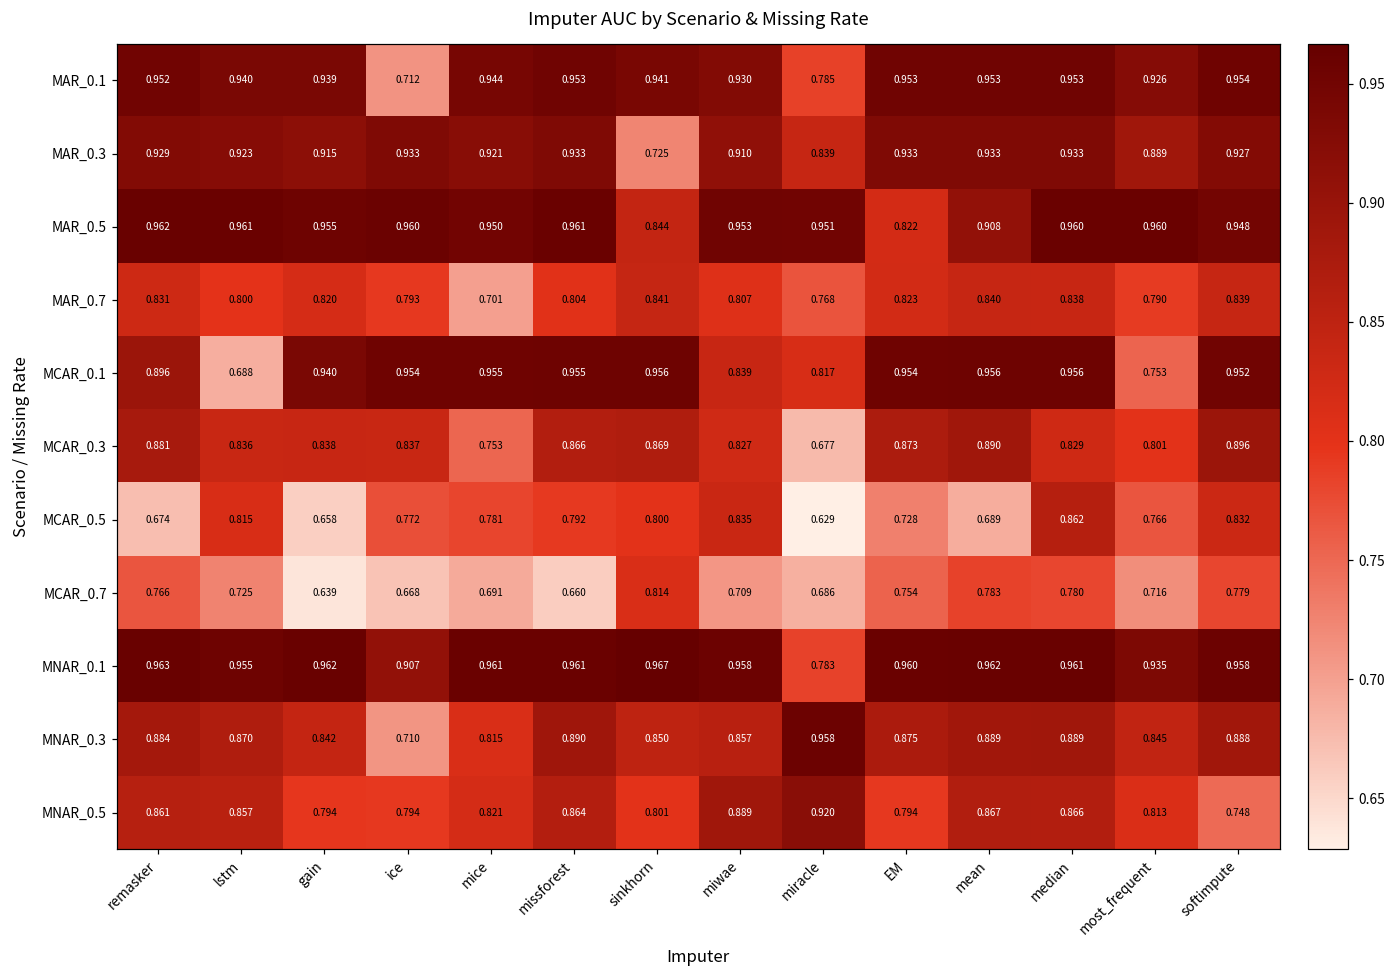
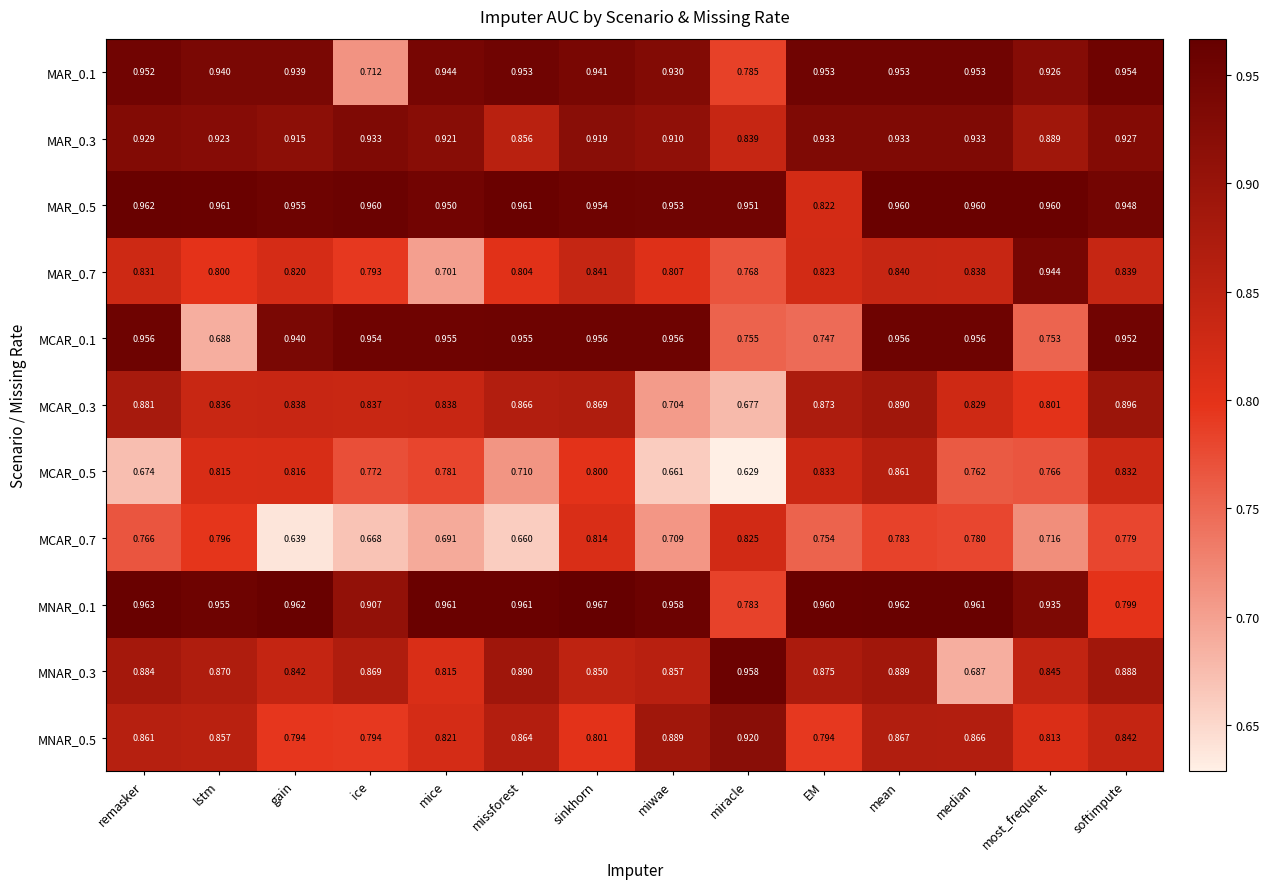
  {
    "MAR_0.1": {
      "remasker": 0.952,
      "lstm": 0.940,
      "gain": 0.939,
      "ice": 0.712,
      "mice": 0.944,
      "missforest": 0.953,
      "sinkhorn": 0.941,
      "miwae": 0.930,
      "miracle": 0.785,
      "EM": 0.953,
      "mean": 0.953,
      "median": 0.953,
      "most_frequent": 0.926,
      "softimpute": 0.954
    },
    "MAR_0.3": {
      "remasker": 0.929,
      "lstm": 0.923,
      "gain": 0.915,
      "ice": 0.933,
      "mice": 0.921,
-     "missforest": 0.933,
-     "sinkhorn": 0.725,
+     "missforest": 0.856,
+     "sinkhorn": 0.919,
      "miwae": 0.910,
      "miracle": 0.839,
      "EM": 0.933,
      "mean": 0.933,
      "median": 0.933,
      "most_frequent": 0.889,
      "softimpute": 0.927
    },
    "MAR_0.5": {
      "remasker": 0.962,
      "lstm": 0.961,
      "gain": 0.955,
      "ice": 0.960,
      "mice": 0.950,
      "missforest": 0.961,
-     "sinkhorn": 0.844,
+     "sinkhorn": 0.954,
      "miwae": 0.953,
      "miracle": 0.951,
      "EM": 0.822,
-     "mean": 0.908,
+     "mean": 0.960,
      "median": 0.960,
      "most_frequent": 0.960,
      "softimpute": 0.948
    },
    "MAR_0.7": {
      "remasker": 0.831,
      "lstm": 0.800,
      "gain": 0.820,
      "ice": 0.793,
      "mice": 0.701,
      "missforest": 0.804,
      "sinkhorn": 0.841,
      "miwae": 0.807,
      "miracle": 0.768,
      "EM": 0.823,
      "mean": 0.840,
      "median": 0.838,
-     "most_frequent": 0.790,
+     "most_frequent": 0.944,
      "softimpute": 0.839
    },
    "MCAR_0.1": {
-     "remasker": 0.896,
+     "remasker": 0.956,
      "lstm": 0.688,
      "gain": 0.940,
      "ice": 0.954,
      "mice": 0.955,
      "missforest": 0.955,
      "sinkhorn": 0.956,
-     "miwae": 0.839,
-     "miracle": 0.817,
-     "EM": 0.954,
+     "miwae": 0.956,
+     "miracle": 0.755,
+     "EM": 0.747,
      "mean": 0.956,
      "median": 0.956,
      "most_frequent": 0.753,
      "softimpute": 0.952
    },
    "MCAR_0.3": {
      "remasker": 0.881,
      "lstm": 0.836,
      "gain": 0.838,
      "ice": 0.837,
-     "mice": 0.753,
+     "mice": 0.838,
      "missforest": 0.866,
      "sinkhorn": 0.869,
-     "miwae": 0.827,
+     "miwae": 0.704,
      "miracle": 0.677,
      "EM": 0.873,
      "mean": 0.890,
      "median": 0.829,
      "most_frequent": 0.801,
      "softimpute": 0.896
    },
    "MCAR_0.5": {
      "remasker": 0.674,
      "lstm": 0.815,
-     "gain": 0.658,
+     "gain": 0.816,
      "ice": 0.772,
      "mice": 0.781,
-     "missforest": 0.792,
+     "missforest": 0.710,
      "sinkhorn": 0.800,
-     "miwae": 0.835,
+     "miwae": 0.661,
      "miracle": 0.629,
-     "EM": 0.728,
-     "mean": 0.689,
-     "median": 0.862,
+     "EM": 0.833,
+     "mean": 0.861,
+     "median": 0.762,
      "most_frequent": 0.766,
      "softimpute": 0.832
    },
    "MCAR_0.7": {
      "remasker": 0.766,
-     "lstm": 0.725,
+     "lstm": 0.796,
      "gain": 0.639,
      "ice": 0.668,
      "mice": 0.691,
      "missforest": 0.660,
      "sinkhorn": 0.814,
      "miwae": 0.709,
-     "miracle": 0.686,
+     "miracle": 0.825,
      "EM": 0.754,
      "mean": 0.783,
      "median": 0.780,
      "most_frequent": 0.716,
      "softimpute": 0.779
    },
    "MNAR_0.1": {
      "remasker": 0.963,
      "lstm": 0.955,
      "gain": 0.962,
      "ice": 0.907,
      "mice": 0.961,
      "missforest": 0.961,
      "sinkhorn": 0.967,
      "miwae": 0.958,
      "miracle": 0.783,
      "EM": 0.960,
      "mean": 0.962,
      "median": 0.961,
      "most_frequent": 0.935,
-     "softimpute": 0.958
+     "softimpute": 0.799
    },
    "MNAR_0.3": {
      "remasker": 0.884,
      "lstm": 0.870,
      "gain": 0.842,
-     "ice": 0.710,
+     "ice": 0.869,
      "mice": 0.815,
      "missforest": 0.890,
      "sinkhorn": 0.850,
      "miwae": 0.857,
      "miracle": 0.958,
      "EM": 0.875,
      "mean": 0.889,
-     "median": 0.889,
+     "median": 0.687,
      "most_frequent": 0.845,
      "softimpute": 0.888
    },
    "MNAR_0.5": {
      "remasker": 0.861,
      "lstm": 0.857,
      "gain": 0.794,
      "ice": 0.794,
      "mice": 0.821,
      "missforest": 0.864,
      "sinkhorn": 0.801,
      "miwae": 0.889,
      "miracle": 0.920,
      "EM": 0.794,
      "mean": 0.867,
      "median": 0.866,
      "most_frequent": 0.813,
-     "softimpute": 0.748
+     "softimpute": 0.842
    }
  }
